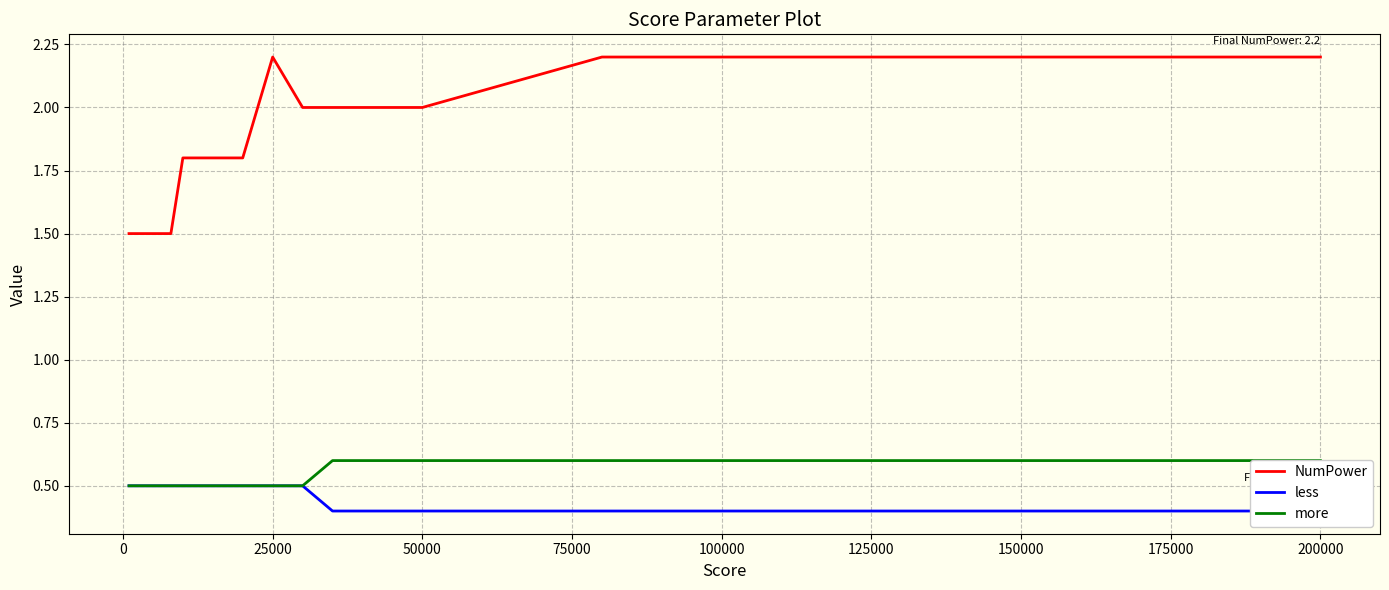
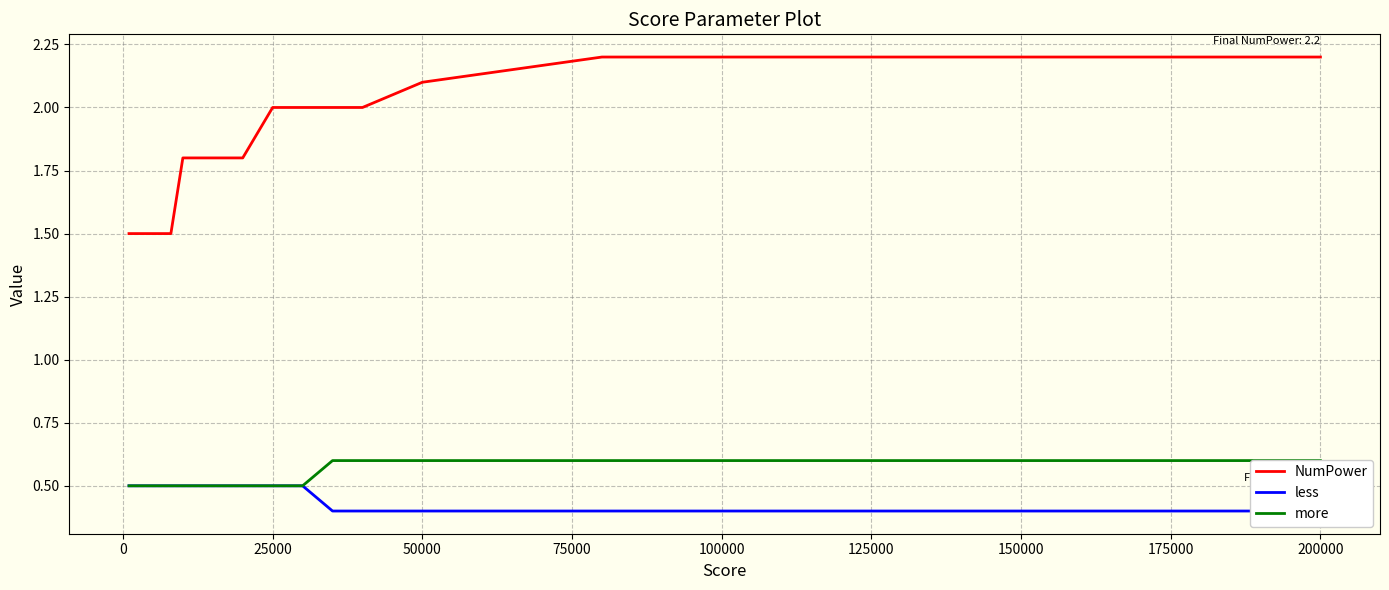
  {
    "NumPower": {
-     "25000": 2.2,
-     "50000": 2.0,
+     "25000": 2.0,
+     "50000": 2.1,
      "100000": 2.2
    },
    "less": {
      "50000": 0.4,
      "100000": 0.4
    },
    "more": {
      "50000": 0.6,
      "100000": 0.6
    }
  }
